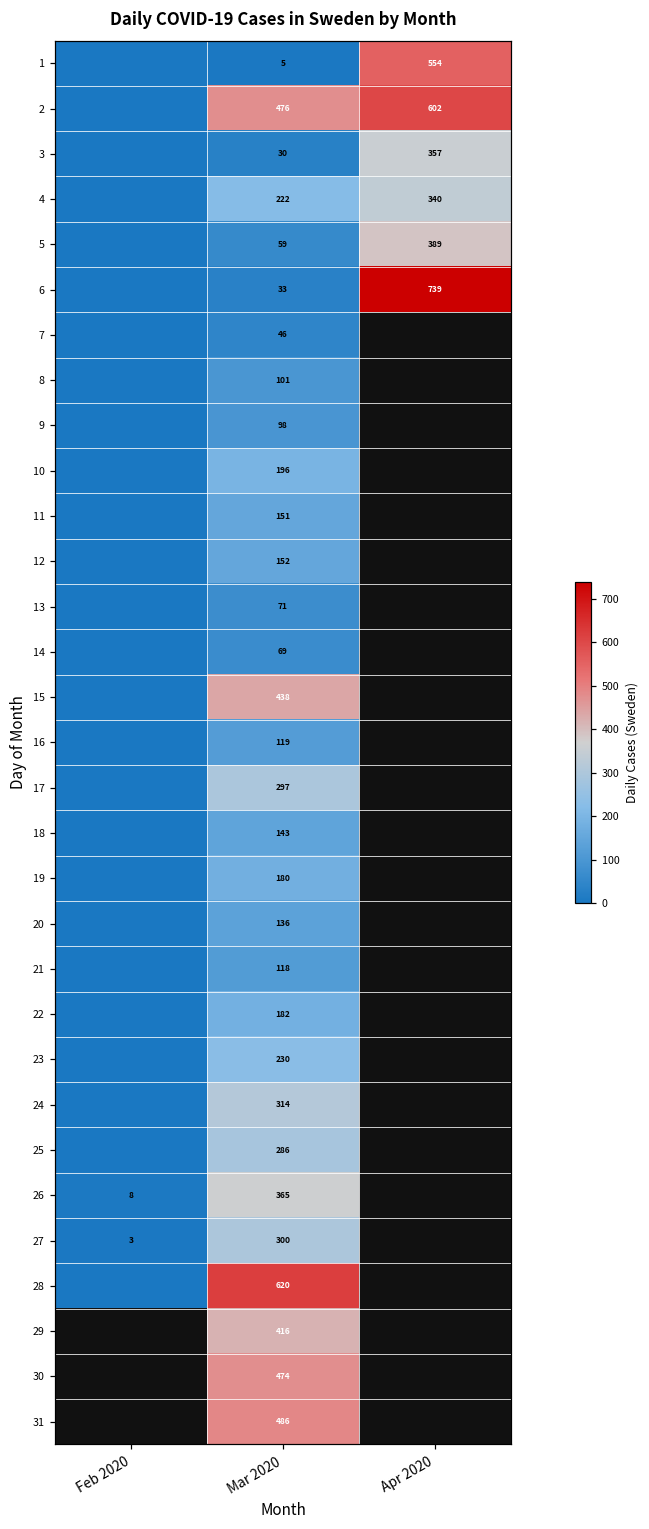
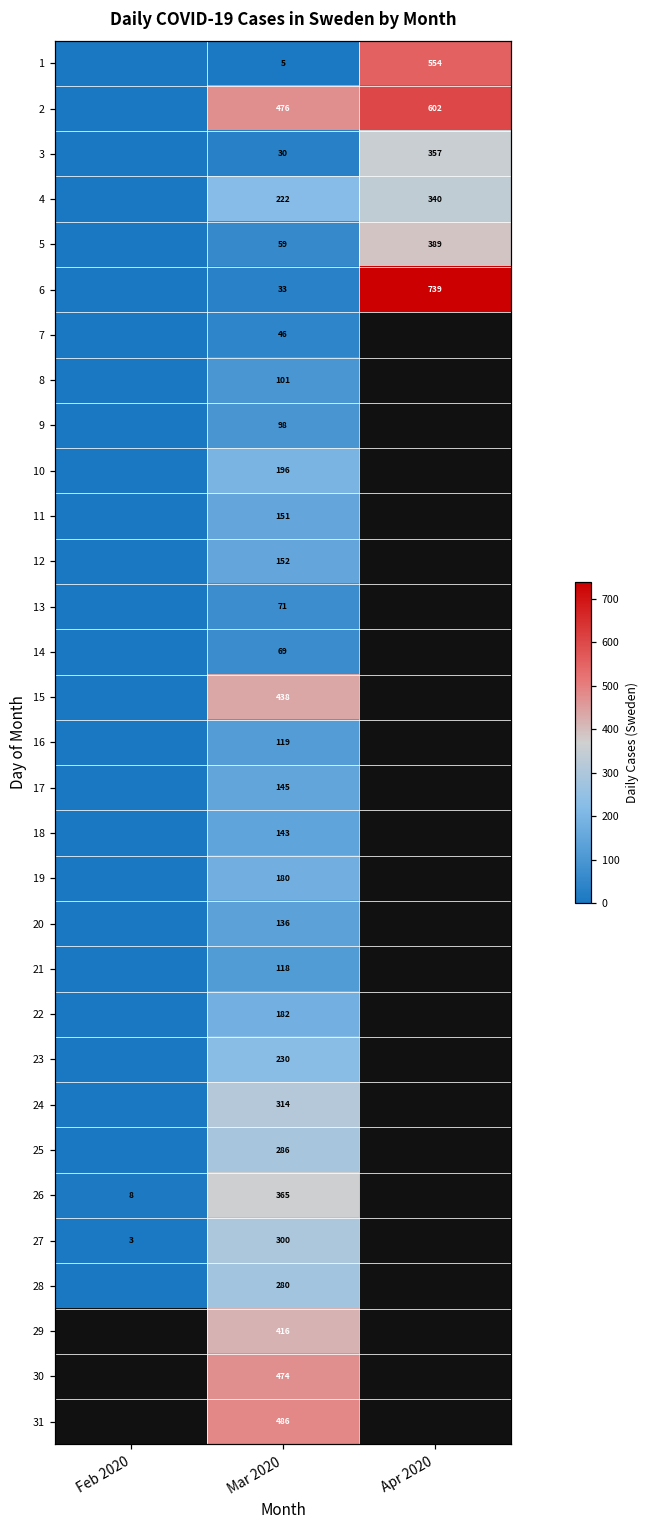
  {
    "1": {
      "Mar 2020": 5,
      "Apr 2020": 554
    },
    "2": {
      "Mar 2020": 476,
      "Apr 2020": 602
    },
    "3": {
      "Mar 2020": 30,
      "Apr 2020": 357
    },
    "4": {
      "Mar 2020": 222,
      "Apr 2020": 340
    },
    "5": {
      "Mar 2020": 59,
      "Apr 2020": 389
    },
    "6": {
      "Mar 2020": 33,
      "Apr 2020": 739
    },
    "7": {
      "Mar 2020": 46
    },
    "8": {
      "Mar 2020": 101
    },
    "9": {
      "Mar 2020": 98
    },
    "10": {
      "Mar 2020": 196
    },
    "11": {
      "Mar 2020": 151
    },
    "12": {
      "Mar 2020": 152
    },
    "13": {
      "Mar 2020": 71
    },
    "14": {
      "Mar 2020": 69
    },
    "15": {
      "Mar 2020": 438
    },
    "16": {
      "Mar 2020": 119
    },
    "17": {
-     "Mar 2020": 297
+     "Mar 2020": 145
    },
    "18": {
      "Mar 2020": 143
    },
    "19": {
      "Mar 2020": 180
    },
    "20": {
      "Mar 2020": 136
    },
    "21": {
      "Mar 2020": 118
    },
    "22": {
      "Mar 2020": 182
    },
    "23": {
      "Mar 2020": 230
    },
    "24": {
      "Mar 2020": 314
    },
    "25": {
      "Mar 2020": 286
    },
    "26": {
      "Feb 2020": 8,
      "Mar 2020": 365
    },
    "27": {
      "Feb 2020": 3,
      "Mar 2020": 300
    },
    "28": {
-     "Mar 2020": 620
+     "Mar 2020": 280
    },
    "29": {
      "Mar 2020": 416
    },
    "30": {
      "Mar 2020": 474
    },
    "31": {
      "Mar 2020": 486
    }
  }
